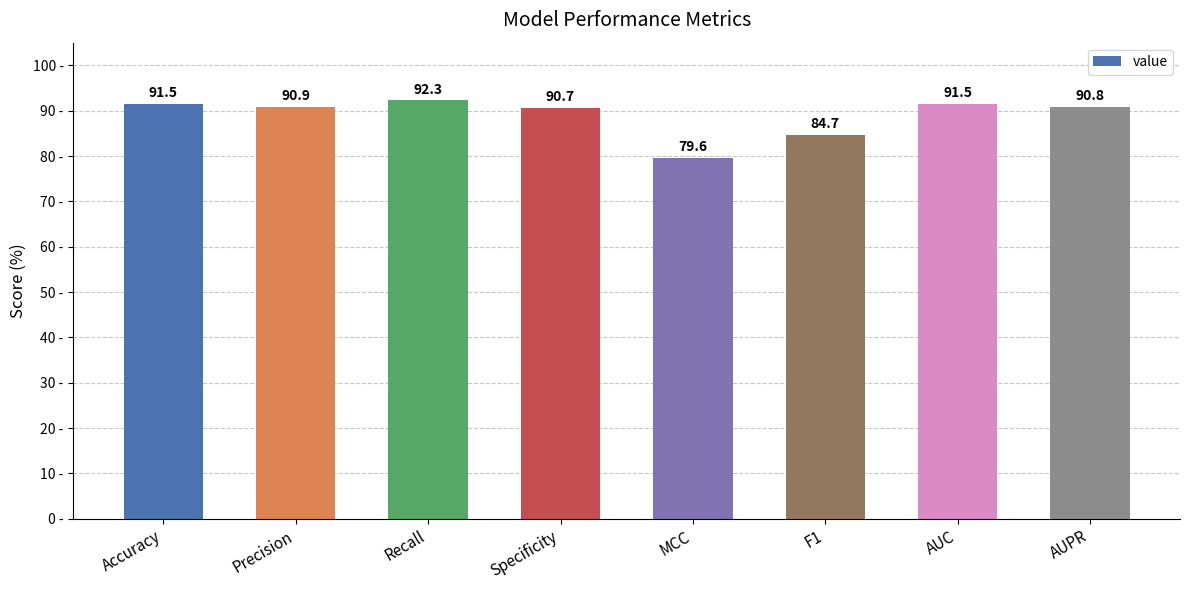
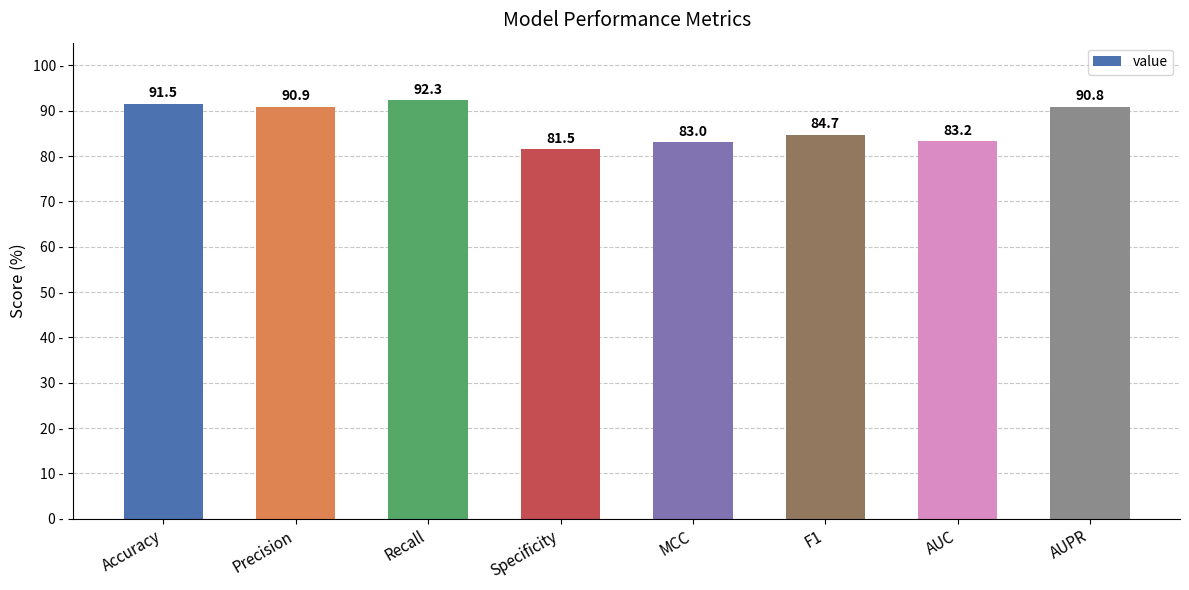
  {
-   "Specificity": 90.7,
-   "MCC": 79.6,
-   "AUC": 91.5
+   "Specificity": 81.5,
+   "MCC": 83.0,
+   "AUC": 83.2
  }
